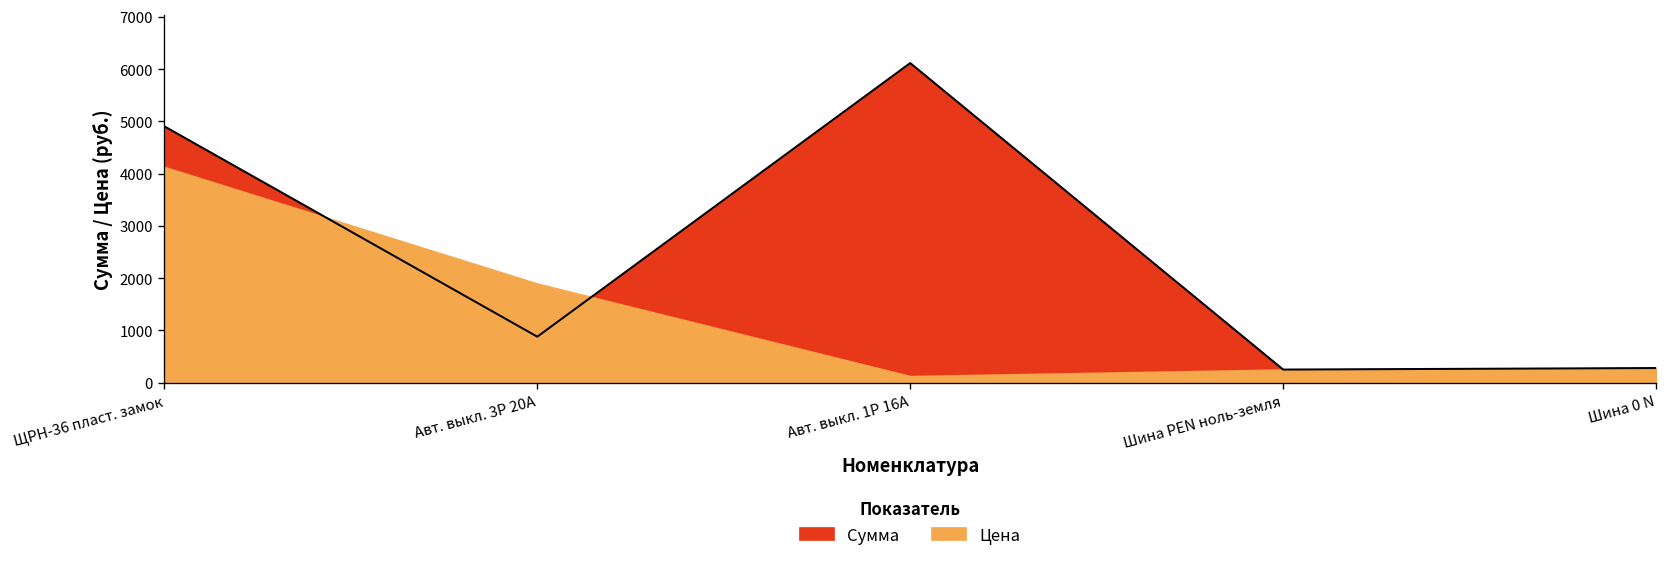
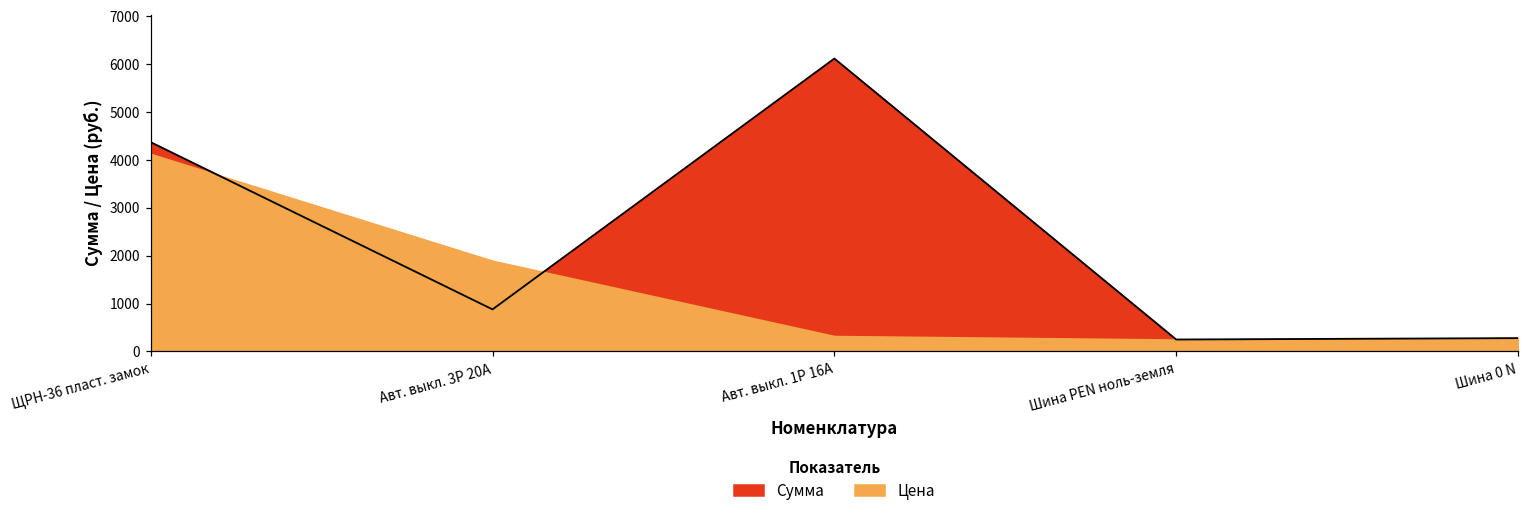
  {
    "Сумма": {
-     "ЩРН-36 пласт. замок": 4900,
+     "ЩРН-36 пласт. замок": 4400,
      "Авт. выкл. 3P 20А": 900,
      "Авт. выкл. 1P 16А": 6100
    },
    "Цена": {
      "ЩРН-36 пласт. замок": 4100,
      "Авт. выкл. 3P 20А": 1900,
-     "Авт. выкл. 1P 16А": 100
+     "Авт. выкл. 1P 16А": 300
    }
  }
